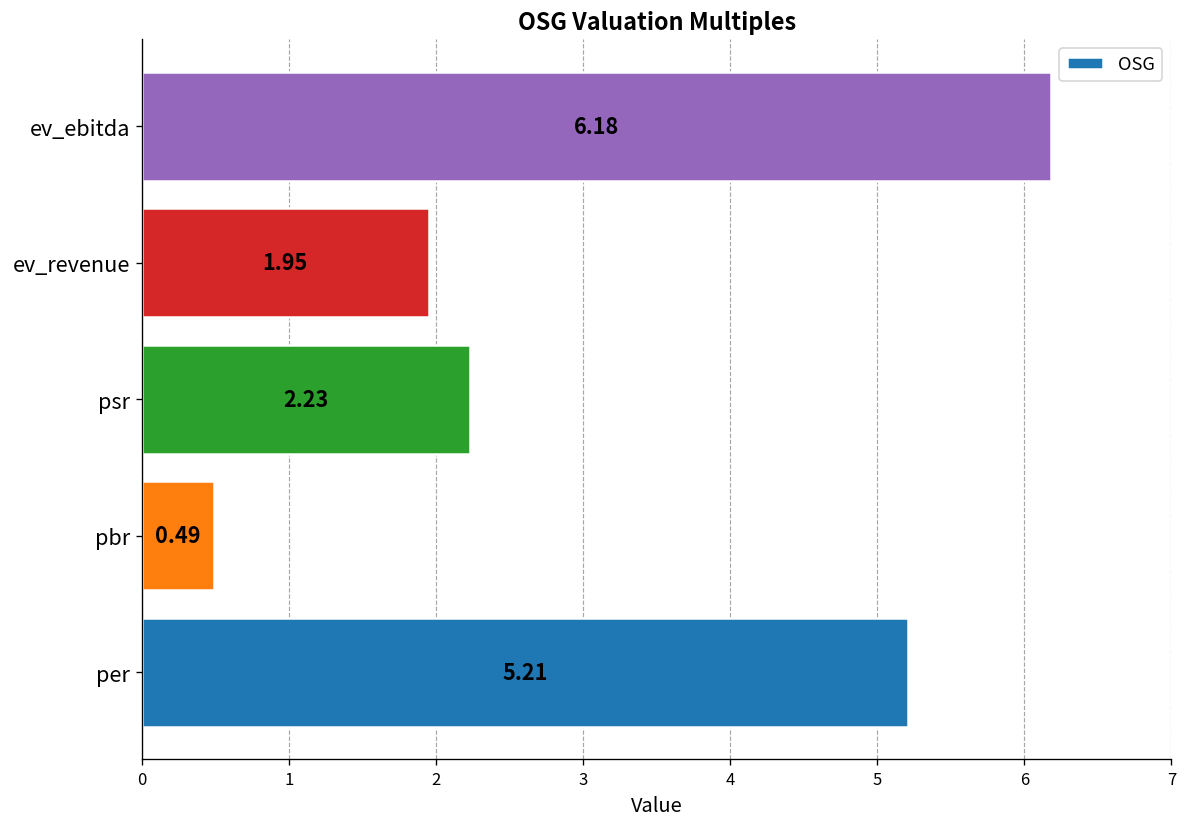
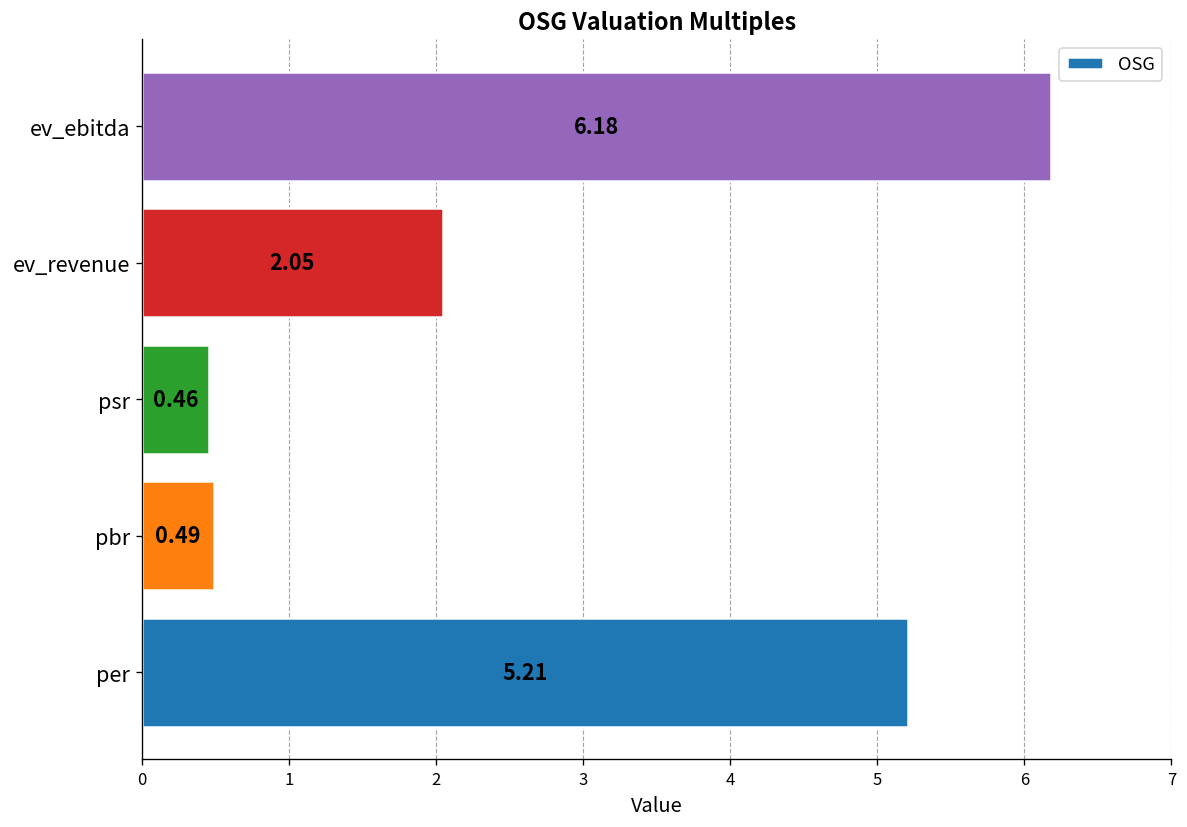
  {
    "ev_ebitda": 6.18,
-   "ev_revenue": 1.95,
-   "psr": 2.23,
+   "ev_revenue": 2.05,
+   "psr": 0.46,
    "pbr": 0.49,
    "per": 5.21
  }
